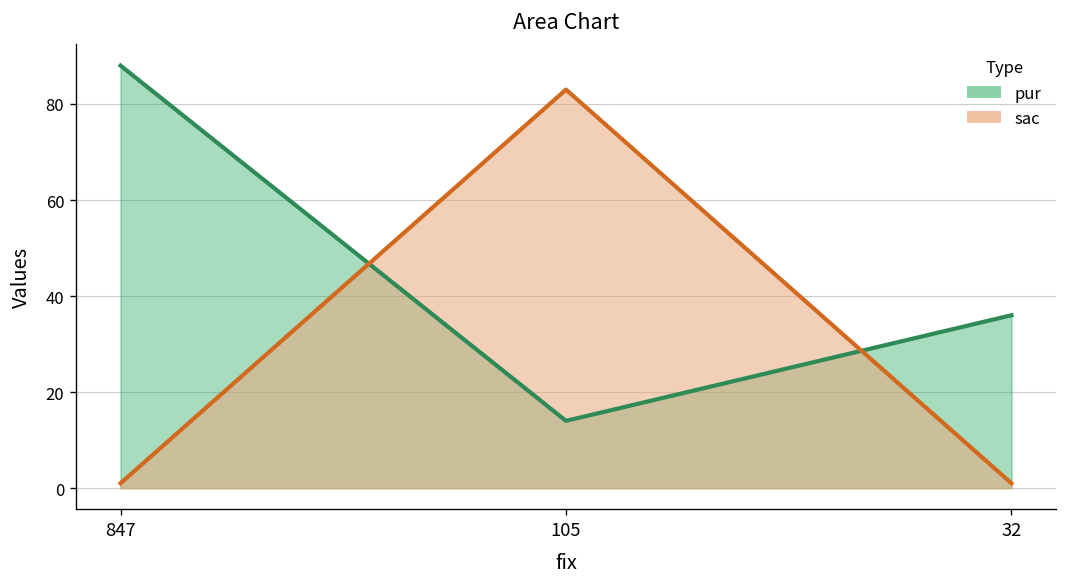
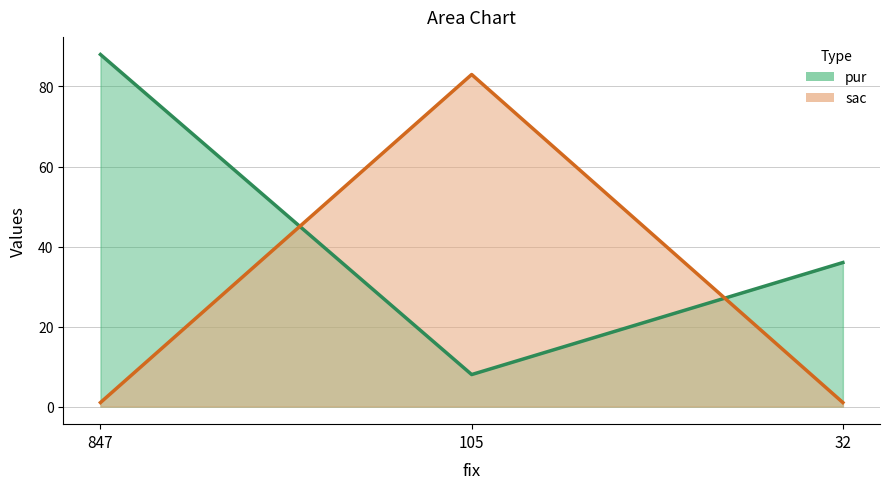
  {
    "pur": {
      "847": 88,
-     "105": 14,
+     "105": 8,
      "32": 36
    },
    "sac": {
      "847": 1,
      "105": 83,
      "32": 1
    }
  }
